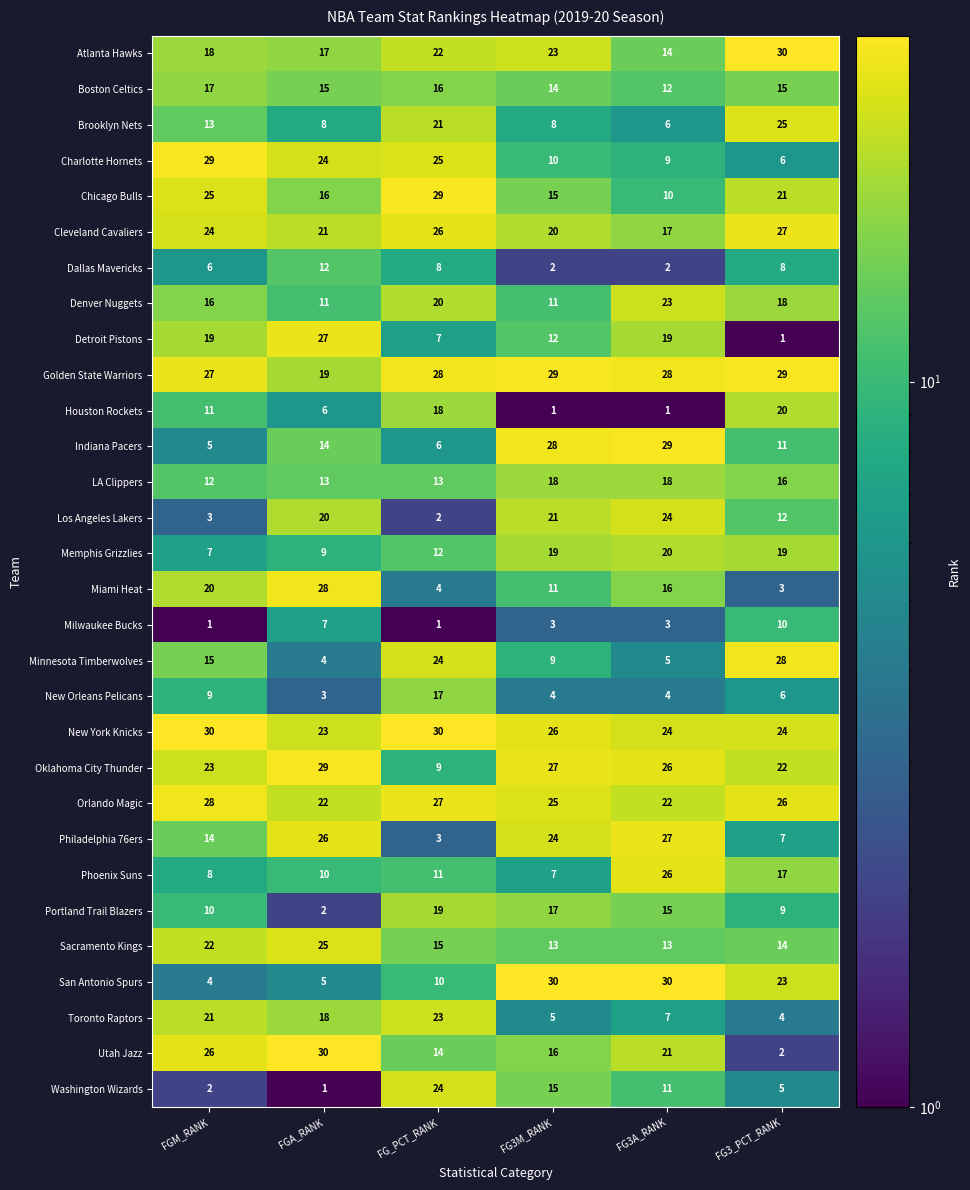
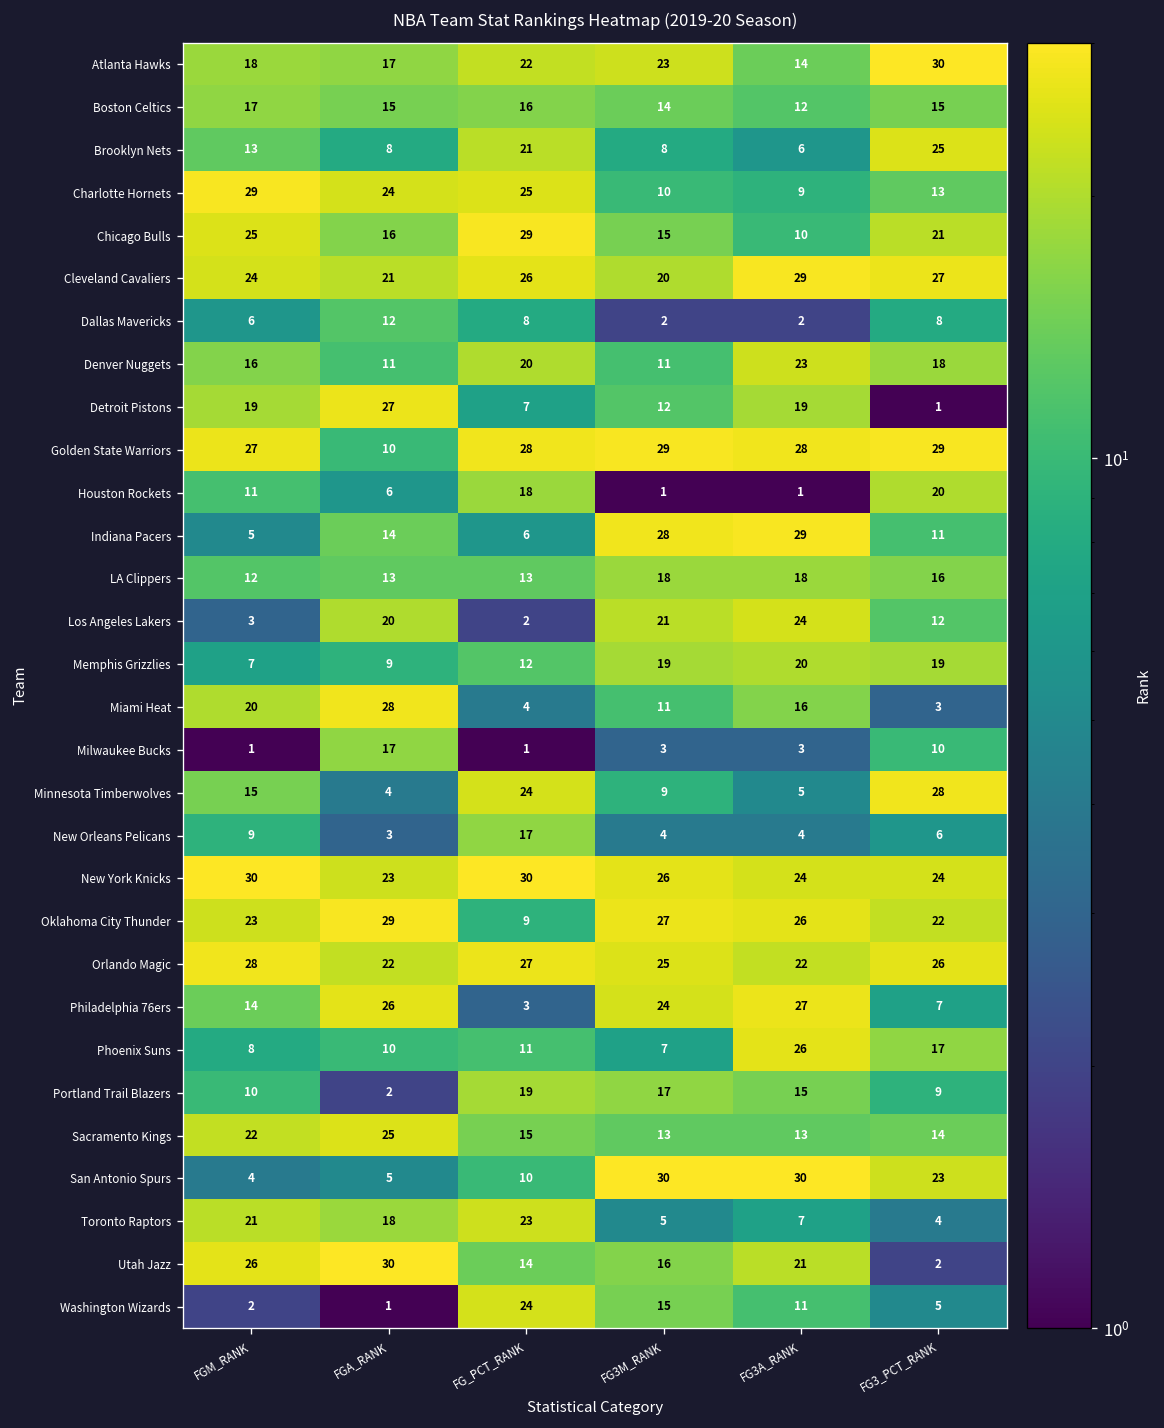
  {
    "Atlanta Hawks": {
      "FGM_RANK": 18,
      "FGA_RANK": 17,
      "FG_PCT_RANK": 22,
      "FG3M_RANK": 23,
      "FG3A_RANK": 14,
      "FG3_PCT_RANK": 30
    },
    "Boston Celtics": {
      "FGM_RANK": 17,
      "FGA_RANK": 15,
      "FG_PCT_RANK": 16,
      "FG3M_RANK": 14,
      "FG3A_RANK": 12,
      "FG3_PCT_RANK": 15
    },
    "Brooklyn Nets": {
      "FGM_RANK": 13,
      "FGA_RANK": 8,
      "FG_PCT_RANK": 21,
      "FG3M_RANK": 8,
      "FG3A_RANK": 6,
      "FG3_PCT_RANK": 25
    },
    "Charlotte Hornets": {
      "FGM_RANK": 29,
      "FGA_RANK": 24,
      "FG_PCT_RANK": 25,
      "FG3M_RANK": 10,
      "FG3A_RANK": 9,
-     "FG3_PCT_RANK": 6
+     "FG3_PCT_RANK": 13
    },
    "Chicago Bulls": {
      "FGM_RANK": 25,
      "FGA_RANK": 16,
      "FG_PCT_RANK": 29,
      "FG3M_RANK": 15,
      "FG3A_RANK": 10,
      "FG3_PCT_RANK": 21
    },
    "Cleveland Cavaliers": {
      "FGM_RANK": 24,
      "FGA_RANK": 21,
      "FG_PCT_RANK": 26,
      "FG3M_RANK": 20,
-     "FG3A_RANK": 17,
+     "FG3A_RANK": 29,
      "FG3_PCT_RANK": 27
    },
    "Dallas Mavericks": {
      "FGM_RANK": 6,
      "FGA_RANK": 12,
      "FG_PCT_RANK": 8,
      "FG3M_RANK": 2,
      "FG3A_RANK": 2,
      "FG3_PCT_RANK": 8
    },
    "Denver Nuggets": {
      "FGM_RANK": 16,
      "FGA_RANK": 11,
      "FG_PCT_RANK": 20,
      "FG3M_RANK": 11,
      "FG3A_RANK": 23,
      "FG3_PCT_RANK": 18
    },
    "Detroit Pistons": {
      "FGM_RANK": 19,
      "FGA_RANK": 27,
      "FG_PCT_RANK": 7,
      "FG3M_RANK": 12,
      "FG3A_RANK": 19,
      "FG3_PCT_RANK": 1
    },
    "Golden State Warriors": {
      "FGM_RANK": 27,
-     "FGA_RANK": 19,
+     "FGA_RANK": 10,
      "FG_PCT_RANK": 28,
      "FG3M_RANK": 29,
      "FG3A_RANK": 28,
      "FG3_PCT_RANK": 29
    },
    "Houston Rockets": {
      "FGM_RANK": 11,
      "FGA_RANK": 6,
      "FG_PCT_RANK": 18,
      "FG3M_RANK": 1,
      "FG3A_RANK": 1,
      "FG3_PCT_RANK": 20
    },
    "Indiana Pacers": {
      "FGM_RANK": 5,
      "FGA_RANK": 14,
      "FG_PCT_RANK": 6,
      "FG3M_RANK": 28,
      "FG3A_RANK": 29,
      "FG3_PCT_RANK": 11
    },
    "LA Clippers": {
      "FGM_RANK": 12,
      "FGA_RANK": 13,
      "FG_PCT_RANK": 13,
      "FG3M_RANK": 18,
      "FG3A_RANK": 18,
      "FG3_PCT_RANK": 16
    },
    "Los Angeles Lakers": {
      "FGM_RANK": 3,
      "FGA_RANK": 20,
      "FG_PCT_RANK": 2,
      "FG3M_RANK": 21,
      "FG3A_RANK": 24,
      "FG3_PCT_RANK": 12
    },
    "Memphis Grizzlies": {
      "FGM_RANK": 7,
      "FGA_RANK": 9,
      "FG_PCT_RANK": 12,
      "FG3M_RANK": 19,
      "FG3A_RANK": 20,
      "FG3_PCT_RANK": 19
    },
    "Miami Heat": {
      "FGM_RANK": 20,
      "FGA_RANK": 28,
      "FG_PCT_RANK": 4,
      "FG3M_RANK": 11,
      "FG3A_RANK": 16,
      "FG3_PCT_RANK": 3
    },
    "Milwaukee Bucks": {
      "FGM_RANK": 1,
-     "FGA_RANK": 7,
+     "FGA_RANK": 17,
      "FG_PCT_RANK": 1,
      "FG3M_RANK": 3,
      "FG3A_RANK": 3,
      "FG3_PCT_RANK": 10
    },
    "Minnesota Timberwolves": {
      "FGM_RANK": 15,
      "FGA_RANK": 4,
      "FG_PCT_RANK": 24,
      "FG3M_RANK": 9,
      "FG3A_RANK": 5,
      "FG3_PCT_RANK": 28
    },
    "New Orleans Pelicans": {
      "FGM_RANK": 9,
      "FGA_RANK": 3,
      "FG_PCT_RANK": 17,
      "FG3M_RANK": 4,
      "FG3A_RANK": 4,
      "FG3_PCT_RANK": 6
    },
    "New York Knicks": {
      "FGM_RANK": 30,
      "FGA_RANK": 23,
      "FG_PCT_RANK": 30,
      "FG3M_RANK": 26,
      "FG3A_RANK": 24,
      "FG3_PCT_RANK": 24
    },
    "Oklahoma City Thunder": {
      "FGM_RANK": 23,
      "FGA_RANK": 29,
      "FG_PCT_RANK": 9,
      "FG3M_RANK": 27,
      "FG3A_RANK": 26,
      "FG3_PCT_RANK": 22
    },
    "Orlando Magic": {
      "FGM_RANK": 28,
      "FGA_RANK": 22,
      "FG_PCT_RANK": 27,
      "FG3M_RANK": 25,
      "FG3A_RANK": 22,
      "FG3_PCT_RANK": 26
    },
    "Philadelphia 76ers": {
      "FGM_RANK": 14,
      "FGA_RANK": 26,
      "FG_PCT_RANK": 3,
      "FG3M_RANK": 24,
      "FG3A_RANK": 27,
      "FG3_PCT_RANK": 7
    },
    "Phoenix Suns": {
      "FGM_RANK": 8,
      "FGA_RANK": 10,
      "FG_PCT_RANK": 11,
      "FG3M_RANK": 7,
      "FG3A_RANK": 26,
      "FG3_PCT_RANK": 17
    },
    "Portland Trail Blazers": {
      "FGM_RANK": 10,
      "FGA_RANK": 2,
      "FG_PCT_RANK": 19,
      "FG3M_RANK": 17,
      "FG3A_RANK": 15,
      "FG3_PCT_RANK": 9
    },
    "Sacramento Kings": {
      "FGM_RANK": 22,
      "FGA_RANK": 25,
      "FG_PCT_RANK": 15,
      "FG3M_RANK": 13,
      "FG3A_RANK": 13,
      "FG3_PCT_RANK": 14
    },
    "San Antonio Spurs": {
      "FGM_RANK": 4,
      "FGA_RANK": 5,
      "FG_PCT_RANK": 10,
      "FG3M_RANK": 30,
      "FG3A_RANK": 30,
      "FG3_PCT_RANK": 23
    },
    "Toronto Raptors": {
      "FGM_RANK": 21,
      "FGA_RANK": 18,
      "FG_PCT_RANK": 23,
      "FG3M_RANK": 5,
      "FG3A_RANK": 7,
      "FG3_PCT_RANK": 4
    },
    "Utah Jazz": {
      "FGM_RANK": 26,
      "FGA_RANK": 30,
      "FG_PCT_RANK": 14,
      "FG3M_RANK": 16,
      "FG3A_RANK": 21,
      "FG3_PCT_RANK": 2
    },
    "Washington Wizards": {
      "FGM_RANK": 2,
      "FGA_RANK": 1,
      "FG_PCT_RANK": 24,
      "FG3M_RANK": 15,
      "FG3A_RANK": 11,
      "FG3_PCT_RANK": 5
    }
  }
